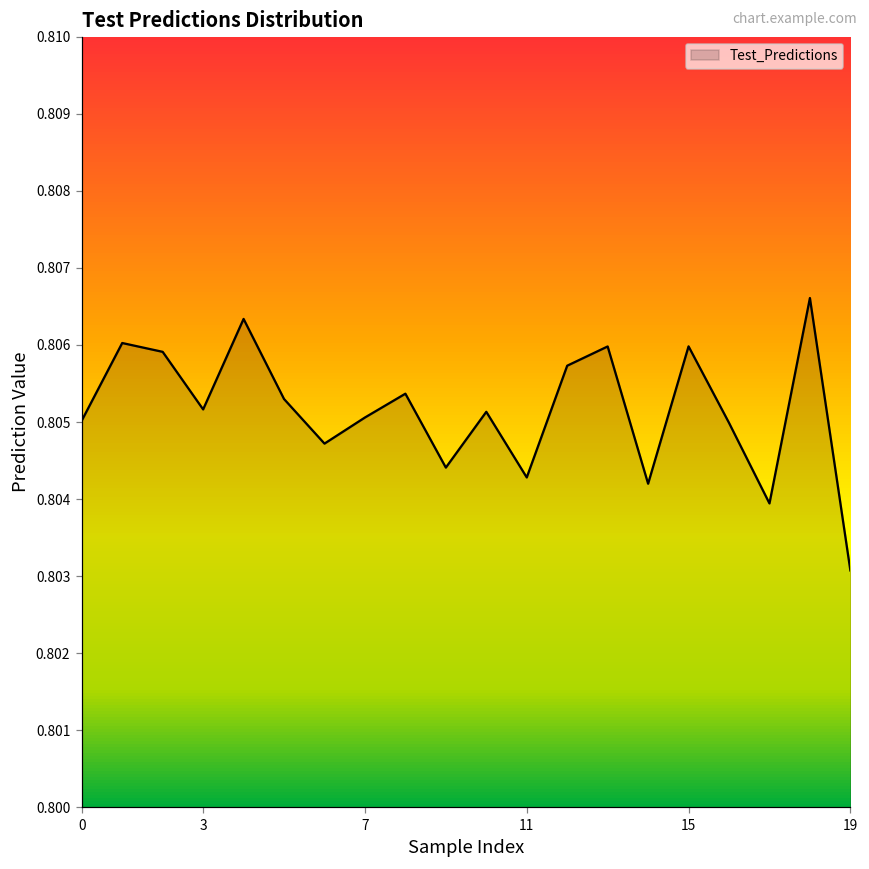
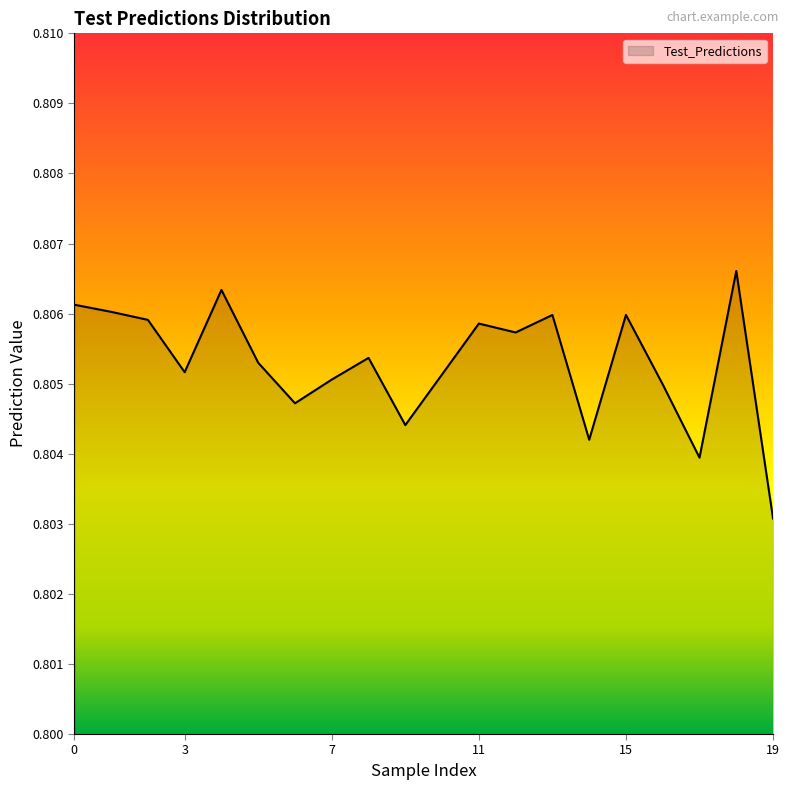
  {
-   "0": 0.8050,
+   "0": 0.8061,
    "3": 0.8052,
    "7": 0.8051,
-   "11": 0.8043,
+   "11": 0.8059,
    "15": 0.8060,
    "19": 0.8031
  }
